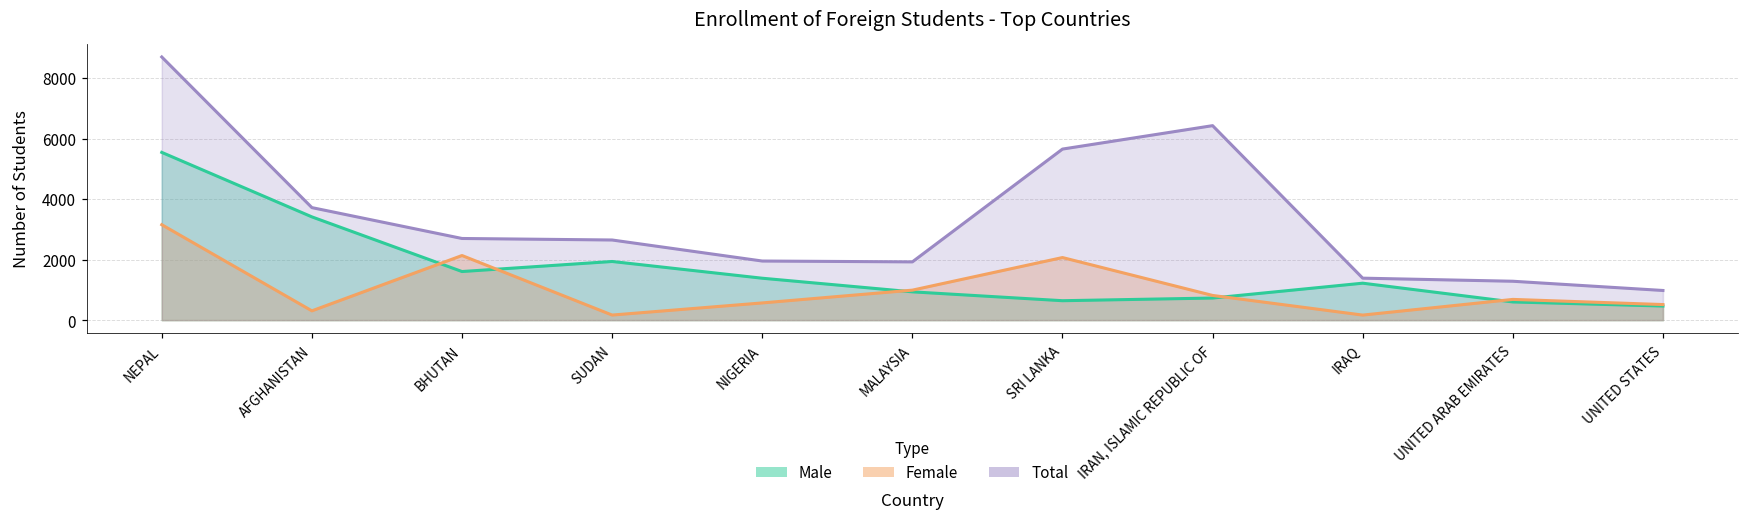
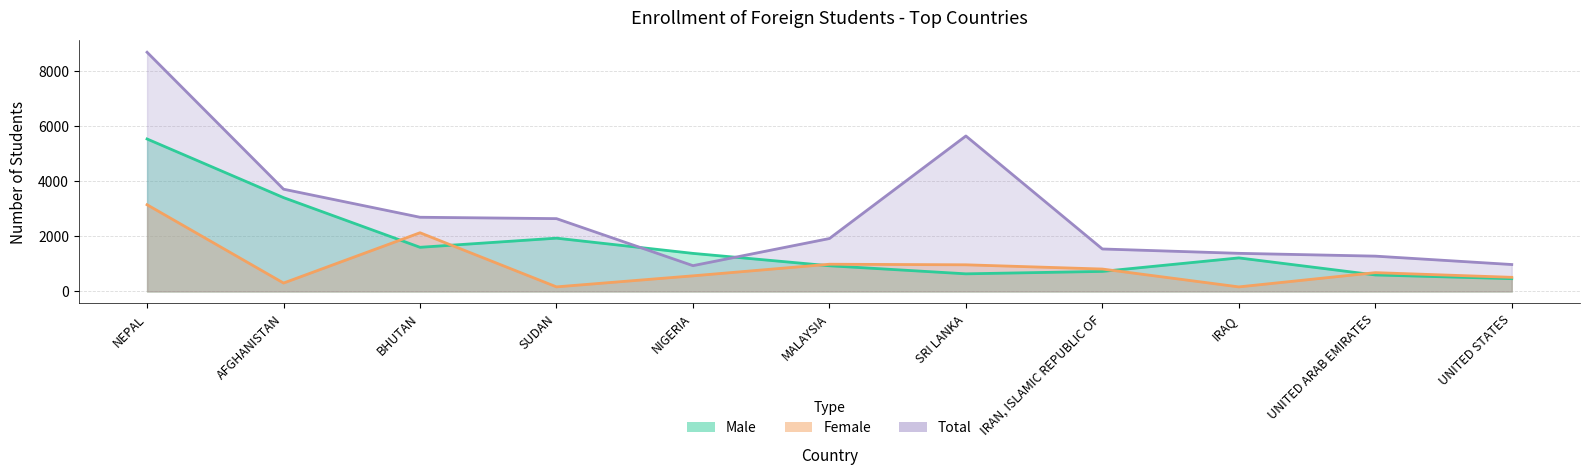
  {
    "Male": {
      "NEPAL": 5500,
      "AFGHANISTAN": 3400,
      "BHUTAN": 1600,
      "SUDAN": 1900,
      "NIGERIA": 1400,
      "SRI LANKA": 600,
      "IRAQ": 1200
    },
    "Female": {
      "NEPAL": 3200,
      "AFGHANISTAN": 300,
      "BHUTAN": 2100,
      "SUDAN": 200,
      "NIGERIA": 600,
-     "SRI LANKA": 2100,
+     "SRI LANKA": 1000,
      "IRAQ": 200
    },
    "Total": {
      "NEPAL": 8700,
      "AFGHANISTAN": 3700,
      "BHUTAN": 2700,
      "SUDAN": 2600,
-     "NIGERIA": 2000,
+     "NIGERIA": 900,
      "MALAYSIA": 1900,
      "SRI LANKA": 5700,
-     "IRAN, ISLAMIC REPUBLIC OF": 6400,
+     "IRAN, ISLAMIC REPUBLIC OF": 1500,
      "IRAQ": 1400,
      "UNITED ARAB EMIRATES": 1300,
      "UNITED STATES": 1000
    }
  }
